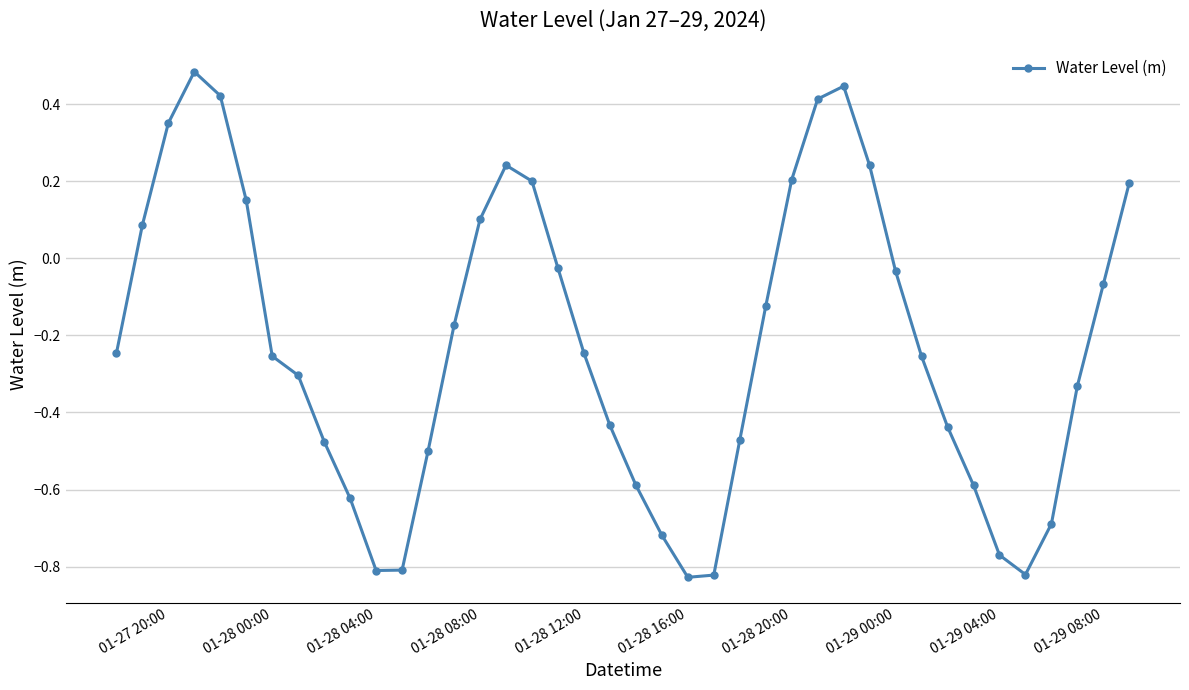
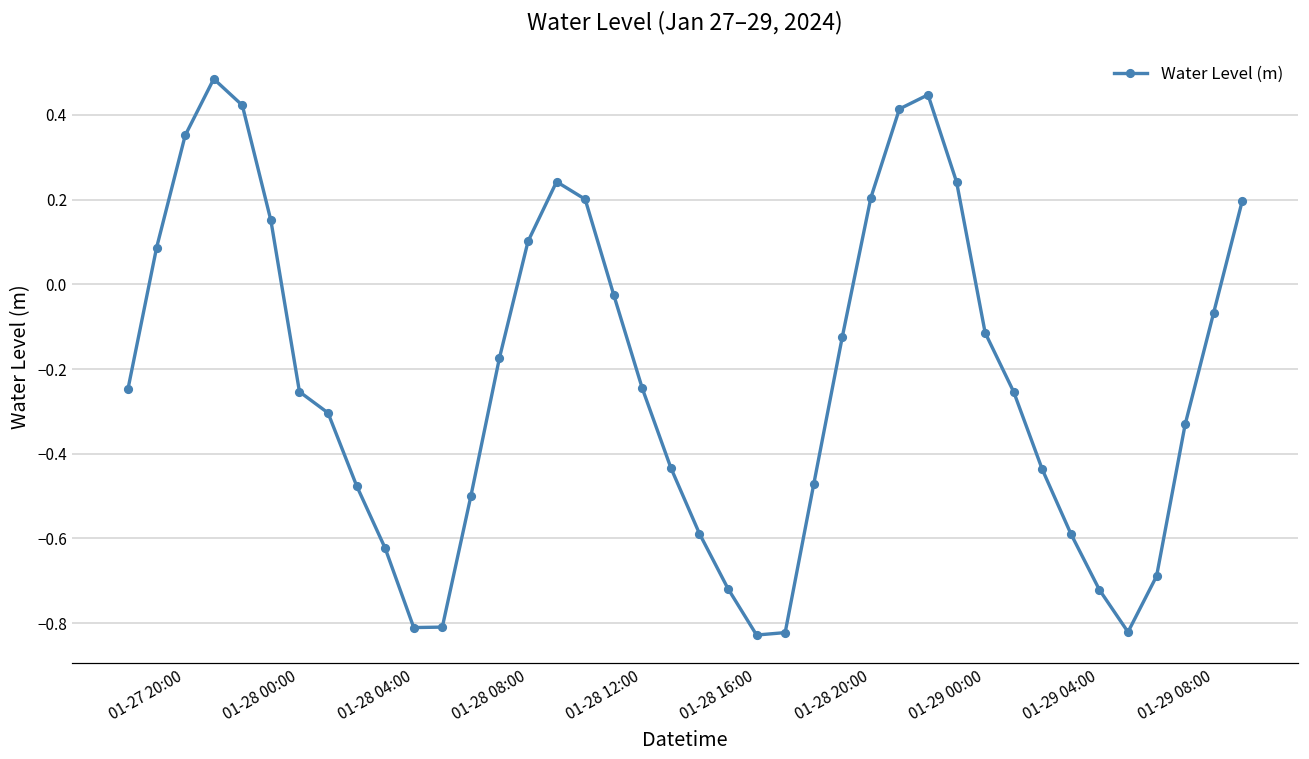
  {
    "01-27 20:00": 0.35,
    "01-28 00:00": -0.25,
    "01-28 04:00": -0.81,
    "01-28 08:00": 0.10,
    "01-28 12:00": -0.25,
    "01-28 16:00": -0.83,
    "01-28 20:00": 0.20,
-   "01-29 00:00": -0.03,
-   "01-29 04:00": -0.77,
+   "01-29 00:00": -0.11,
+   "01-29 04:00": -0.72,
    "01-29 08:00": -0.07
  }
